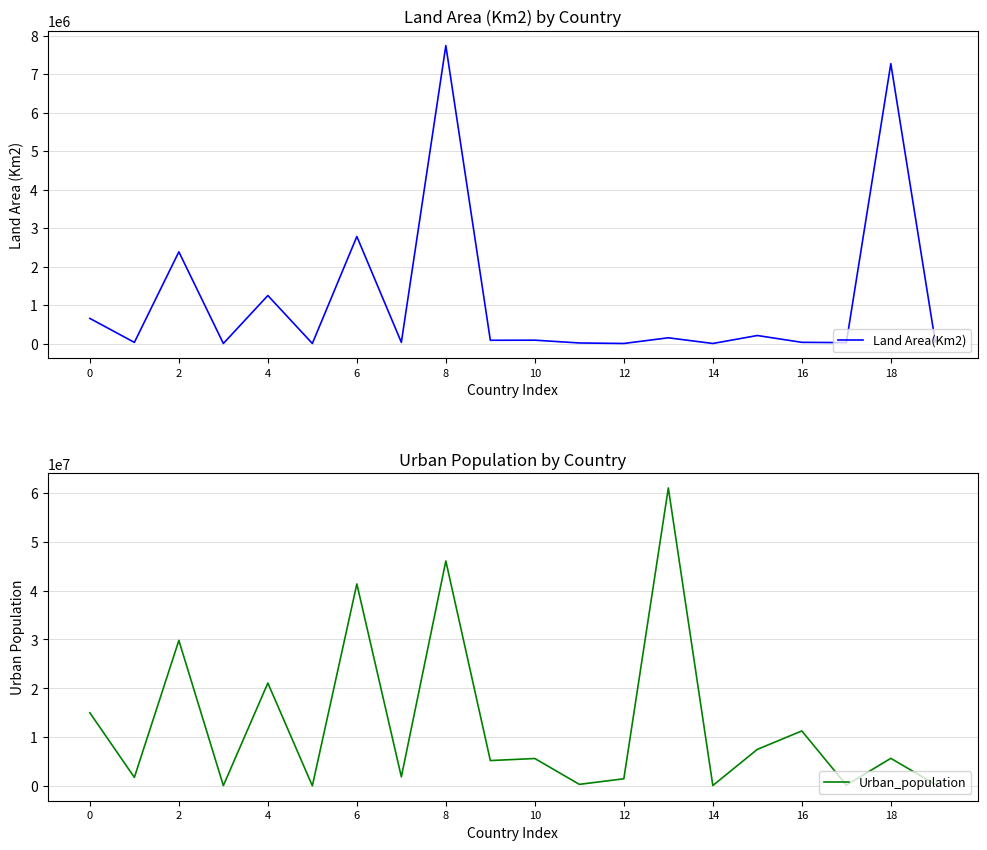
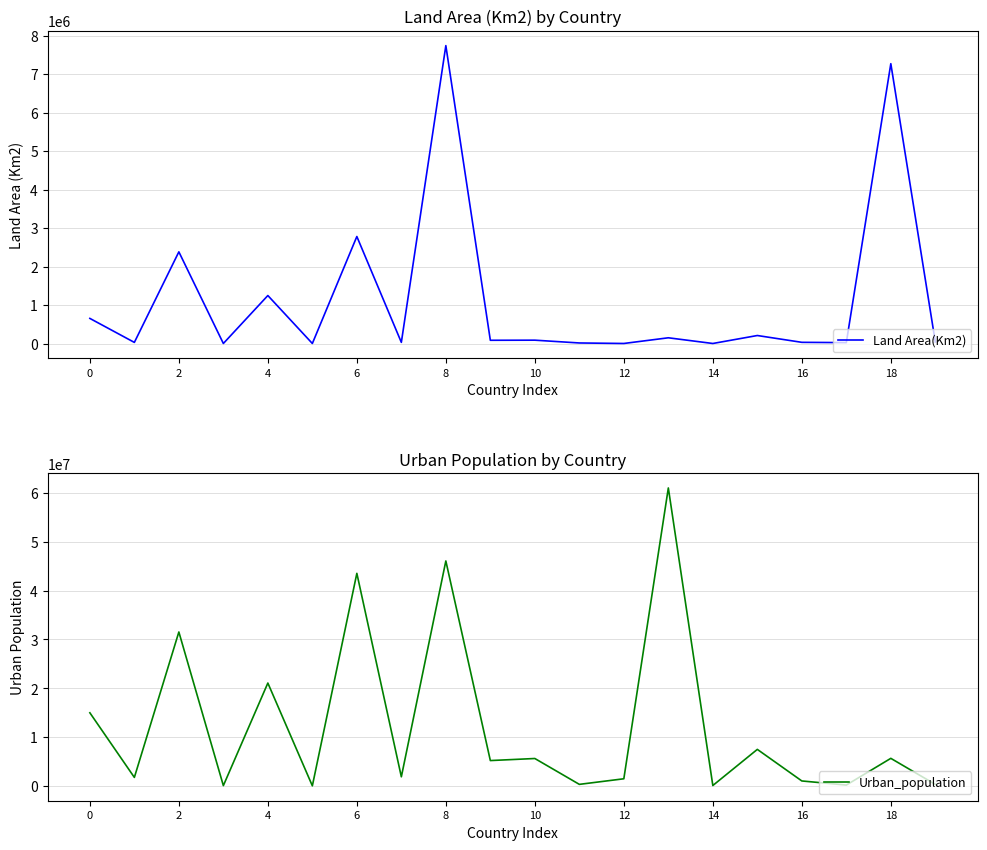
  {
    "Land Area (Km2) by Country": {
      "0": 700000,
      "2": 2400000,
      "4": 1200000,
      "6": 2800000,
      "8": 7700000,
      "10": 100000,
      "12": 0,
      "14": 0,
      "16": 0,
      "18": 7300000
    },
    "Urban Population by Country": {
      "0": 15000000,
-     "2": 30000000,
+     "2": 32000000,
      "4": 21000000,
-     "6": 41000000,
+     "6": 44000000,
      "8": 46000000,
      "10": 6000000,
      "12": 1000000,
      "14": 0,
-     "16": 11000000,
+     "16": 1000000,
      "18": 6000000
    }
  }
